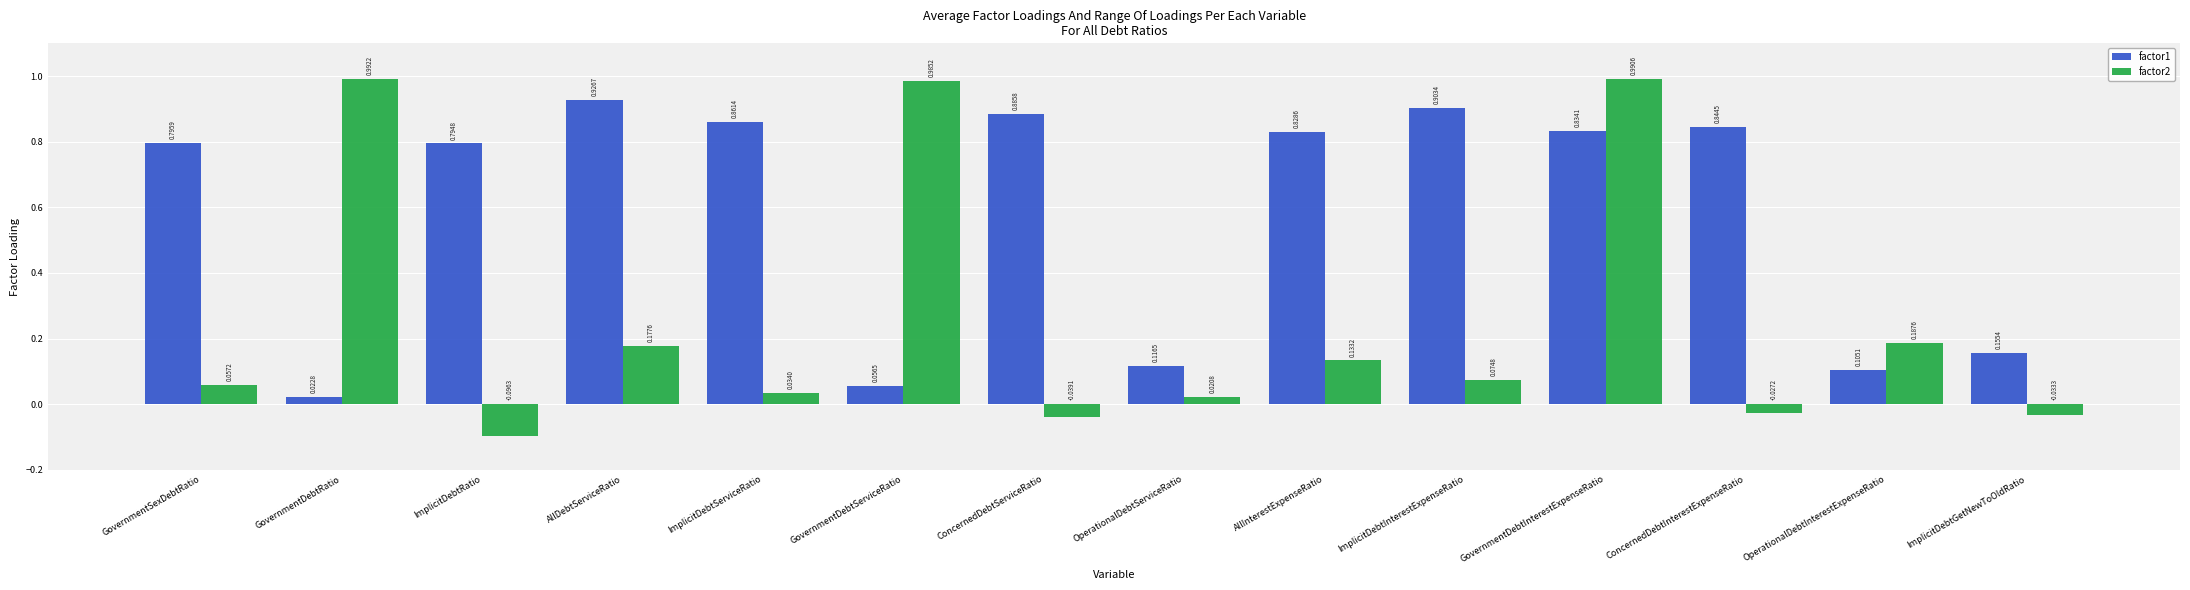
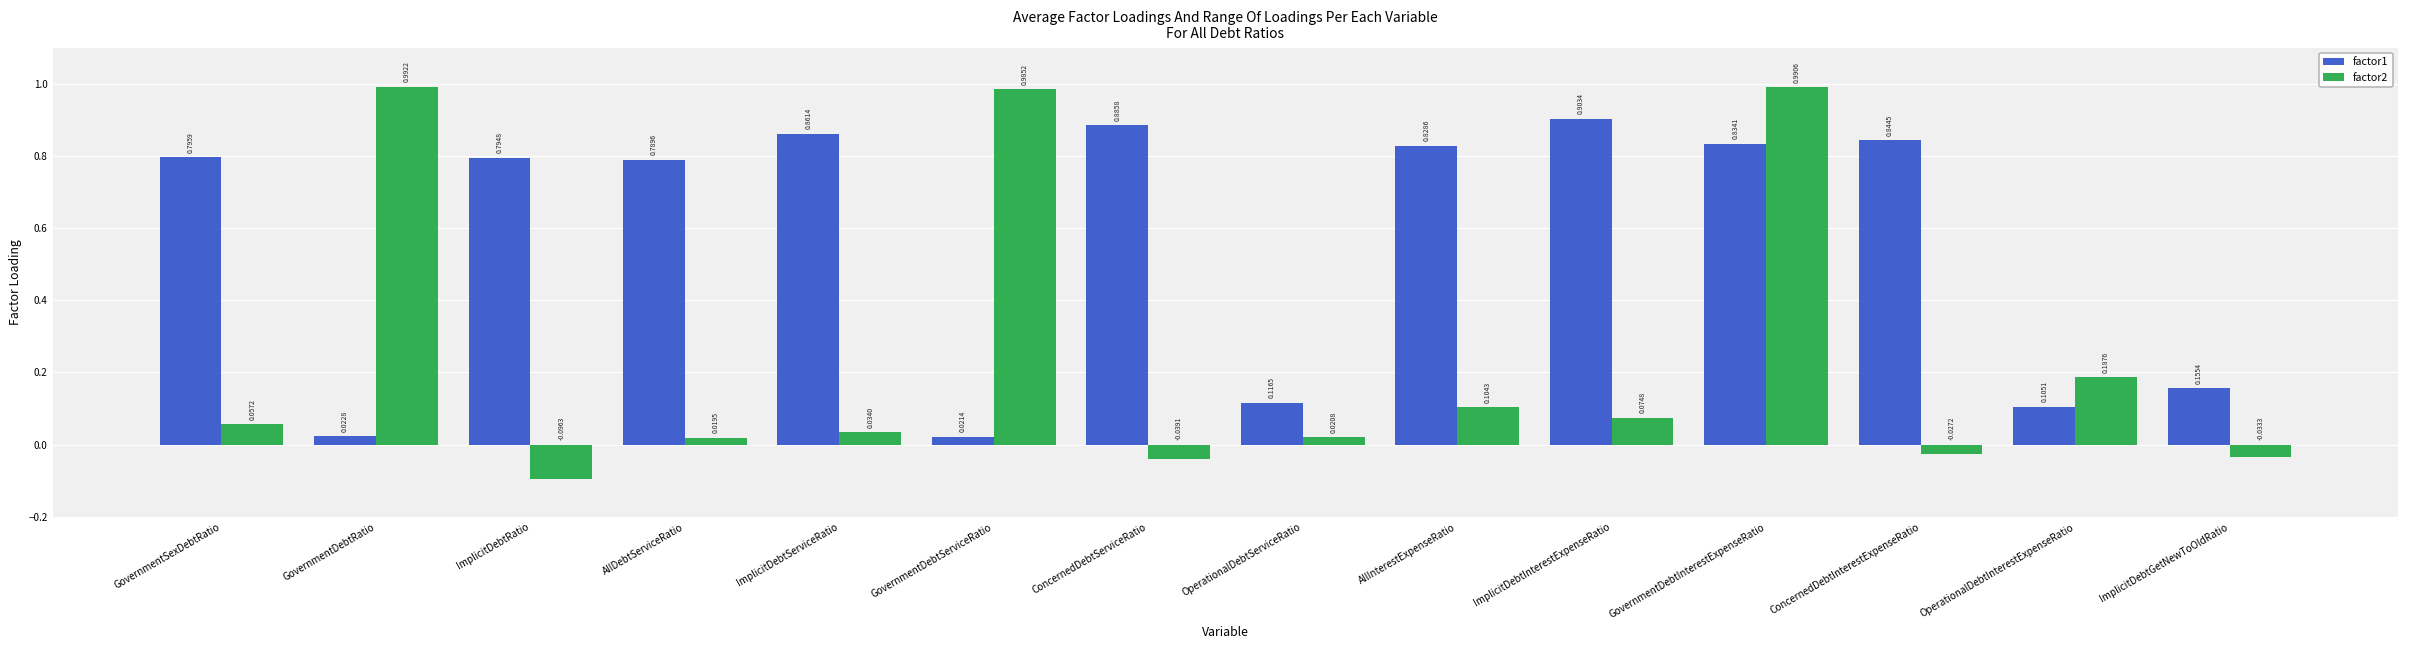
  {
    "factor1": {
      "GovernmentSexDebtRatio": 0.7959,
      "GovernmentDebtRatio": 0.0228,
      "ImplicitDebtRatio": 0.7948,
-     "AllDebtServiceRatio": 0.9267,
+     "AllDebtServiceRatio": 0.7896,
      "ImplicitDebtServiceRatio": 0.8614,
-     "GovernmentDebtServiceRatio": 0.0565,
+     "GovernmentDebtServiceRatio": 0.0214,
      "ConcernedDebtServiceRatio": 0.8858,
      "OperationalDebtServiceRatio": 0.1165,
      "AllInterestExpenseRatio": 0.8286,
      "ImplicitDebtInterestExpenseRatio": 0.9034,
      "GovernmentDebtInterestExpenseRatio": 0.8341,
      "ConcernedDebtInterestExpenseRatio": 0.8445,
      "OperationalDebtInterestExpenseRatio": 0.1051,
      "ImplicitDebtGetNewToOldRatio": 0.1554
    },
    "factor2": {
      "GovernmentSexDebtRatio": 0.0572,
      "GovernmentDebtRatio": 0.9922,
-     "AllDebtServiceRatio": 0.1776,
+     "AllDebtServiceRatio": 0.0195,
      "ImplicitDebtServiceRatio": 0.0340,
      "GovernmentDebtServiceRatio": 0.9852,
      "ConcernedDebtServiceRatio": -0.0391,
      "OperationalDebtServiceRatio": 0.0208,
-     "AllInterestExpenseRatio": 0.1332,
+     "AllInterestExpenseRatio": 0.1043,
      "ImplicitDebtInterestExpenseRatio": 0.0748,
      "GovernmentDebtInterestExpenseRatio": 0.9906,
      "ConcernedDebtInterestExpenseRatio": -0.0272,
      "OperationalDebtInterestExpenseRatio": 0.1876,
      "ImplicitDebtGetNewToOldRatio": -0.0333
    }
  }
